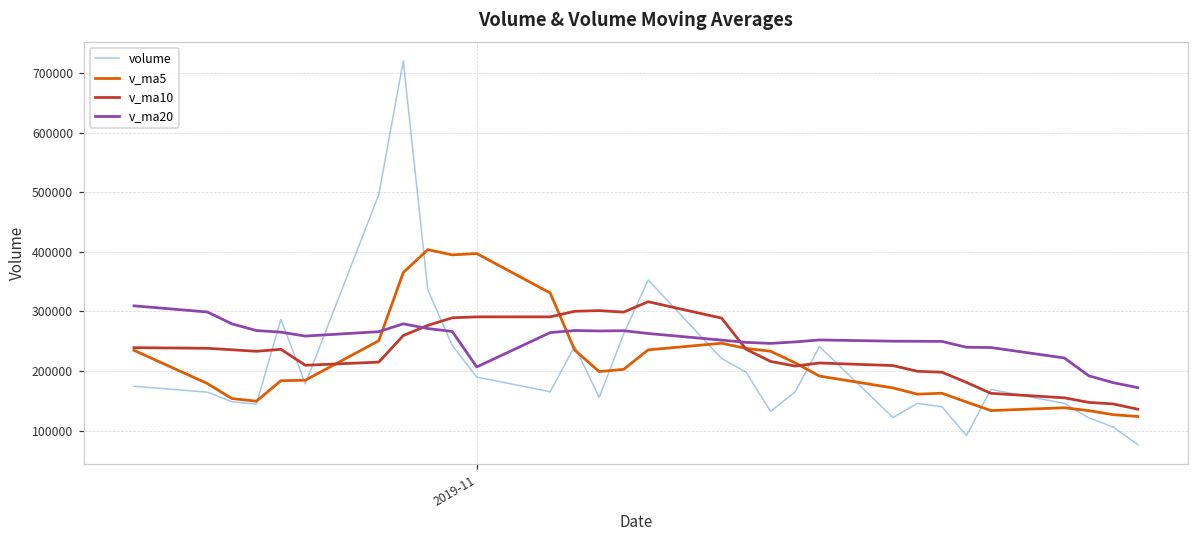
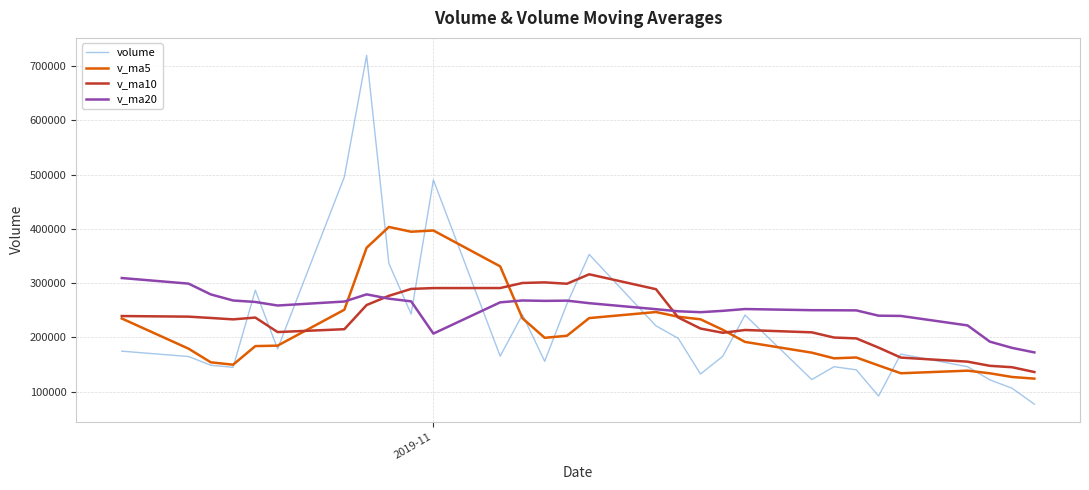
  {
    "volume": {
-     "2019-11": 190000
+     "2019-11": 490000
    },
    "v_ma5": {
      "2019-11": 400000
    },
    "v_ma10": {
      "2019-11": 290000
    },
    "v_ma20": {
      "2019-11": 210000
    }
  }
